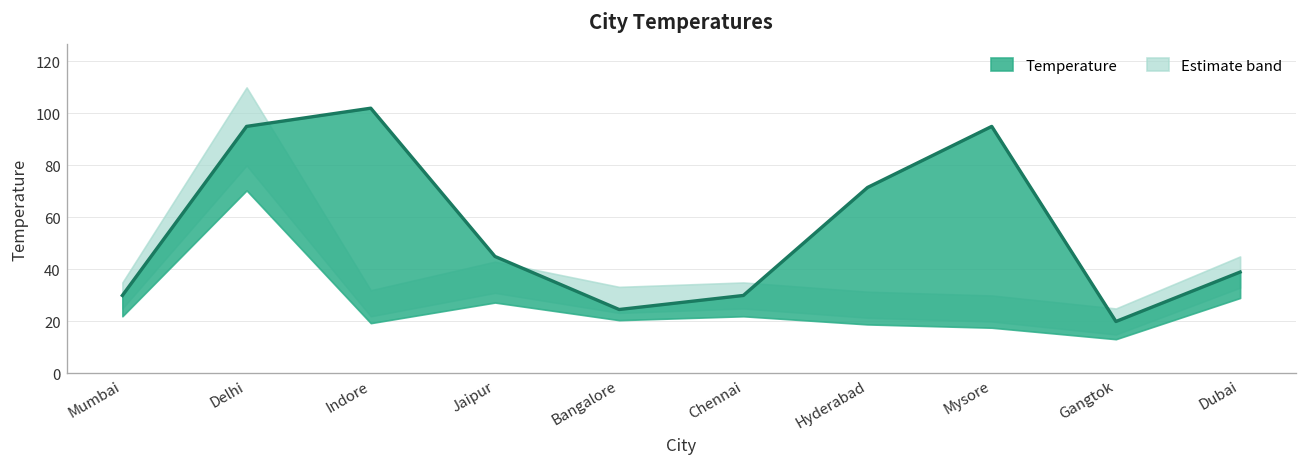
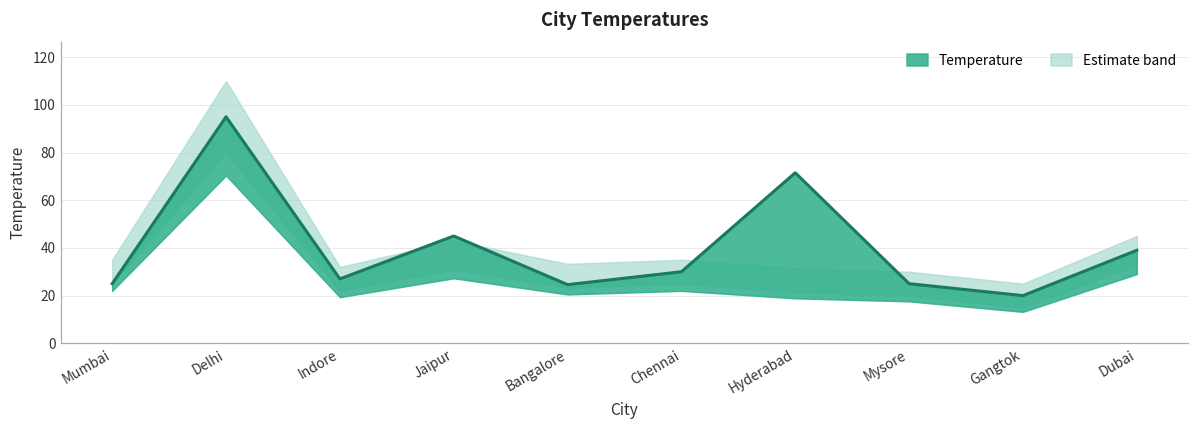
  {
    "Temperature": {
-     "Mumbai": 30,
+     "Mumbai": 25,
      "Delhi": 95,
-     "Indore": 102,
+     "Indore": 27,
      "Jaipur": 45,
      "Bangalore": 25,
      "Chennai": 30,
      "Hyderabad": 72,
-     "Mysore": 95,
+     "Mysore": 25,
      "Gangtok": 20,
      "Dubai": 39
    }
  }
